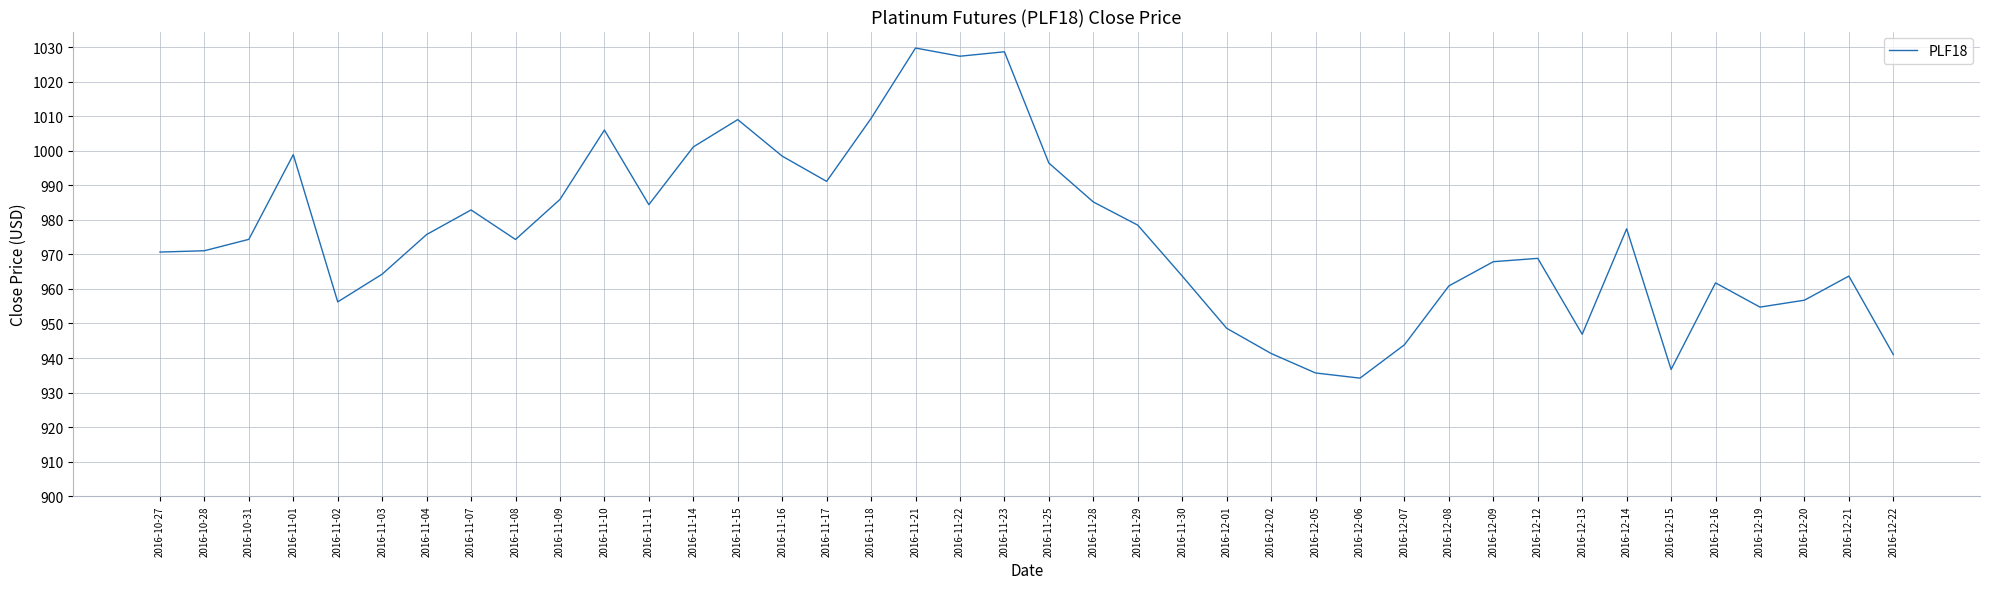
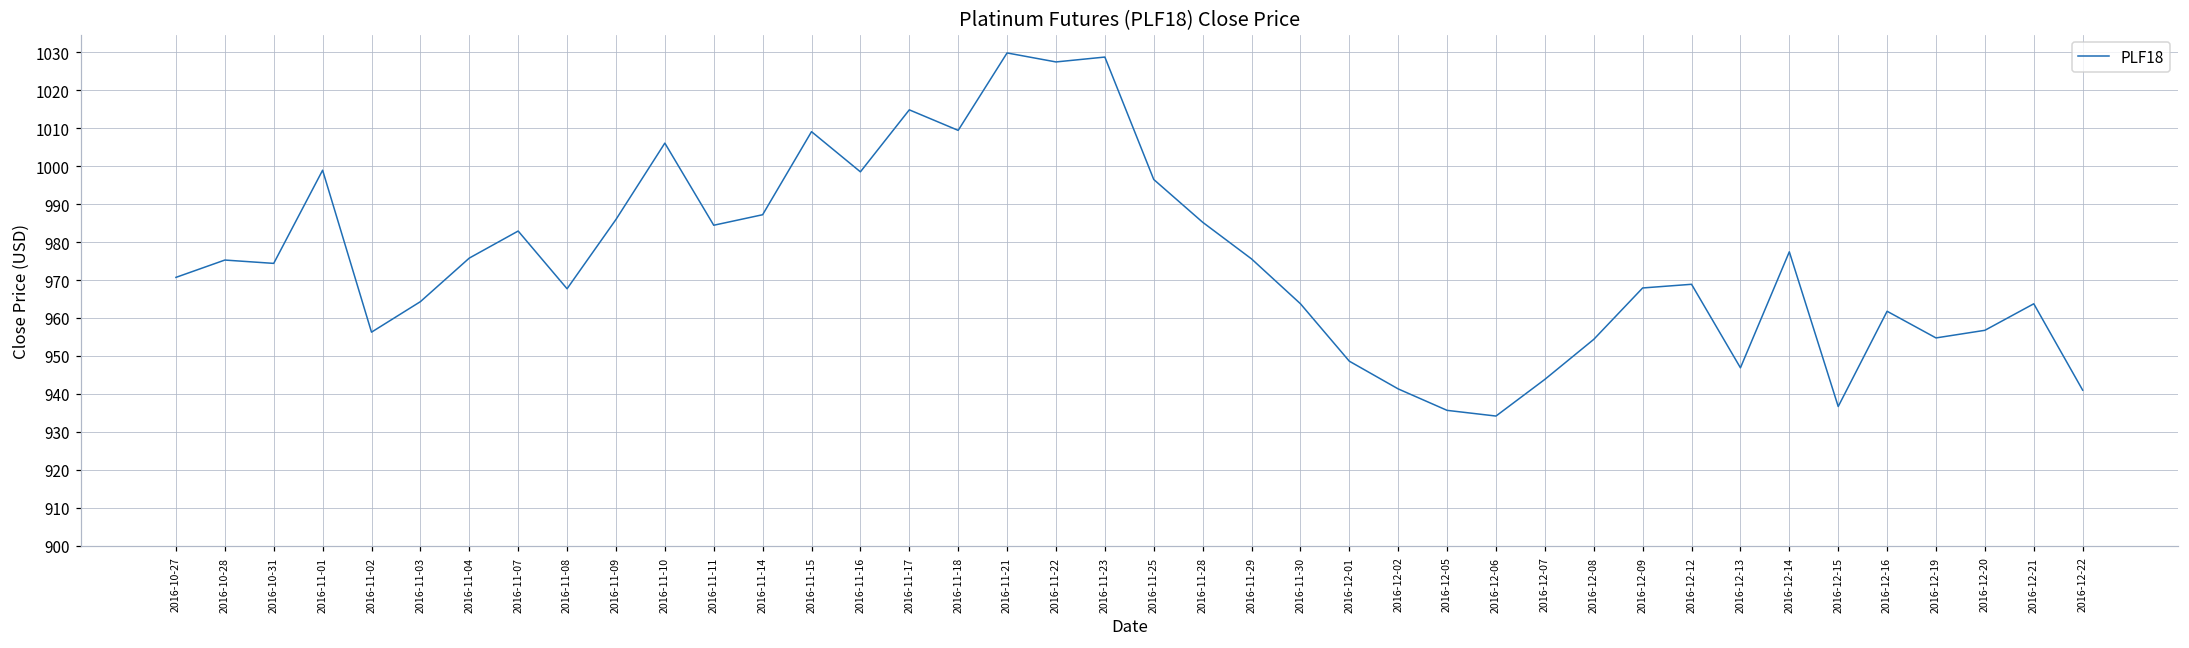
  {
    "2016-10-27": 971,
-   "2016-10-28": 971,
+   "2016-10-28": 975,
    "2016-10-31": 974,
    "2016-11-01": 999,
    "2016-11-02": 956,
    "2016-11-03": 964,
    "2016-11-04": 976,
    "2016-11-07": 983,
-   "2016-11-08": 974,
+   "2016-11-08": 968,
    "2016-11-09": 986,
    "2016-11-10": 1006,
    "2016-11-11": 984,
-   "2016-11-14": 1001,
+   "2016-11-14": 987,
    "2016-11-15": 1009,
    "2016-11-16": 998,
-   "2016-11-17": 991,
+   "2016-11-17": 1015,
    "2016-11-18": 1009,
    "2016-11-21": 1030,
    "2016-11-22": 1027,
    "2016-11-23": 1029,
    "2016-11-25": 996,
    "2016-11-28": 985,
-   "2016-11-29": 978,
+   "2016-11-29": 976,
    "2016-11-30": 964,
    "2016-12-01": 949,
    "2016-12-02": 941,
    "2016-12-05": 936,
    "2016-12-06": 934,
    "2016-12-07": 944,
-   "2016-12-08": 961,
+   "2016-12-08": 954,
    "2016-12-09": 968,
    "2016-12-12": 969,
    "2016-12-13": 947,
    "2016-12-14": 977,
    "2016-12-15": 937,
    "2016-12-16": 962,
    "2016-12-19": 955,
    "2016-12-20": 957,
    "2016-12-21": 964,
    "2016-12-22": 941
  }
